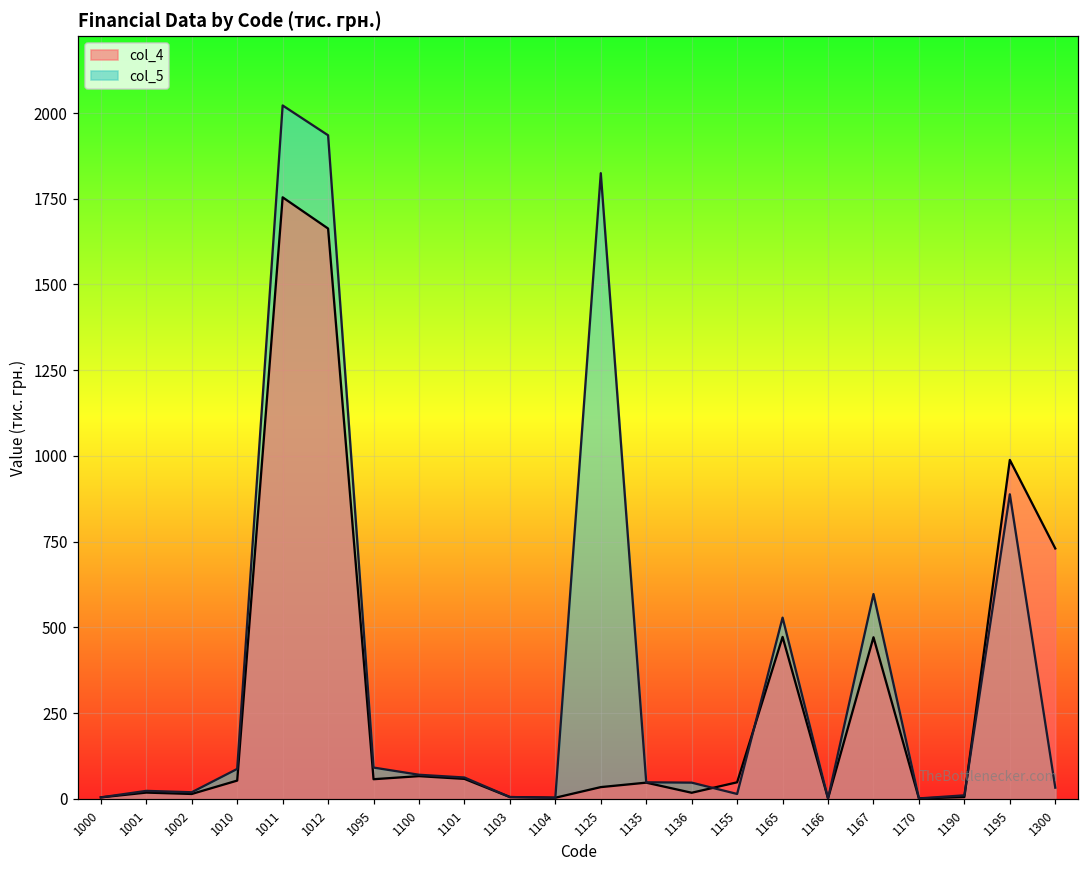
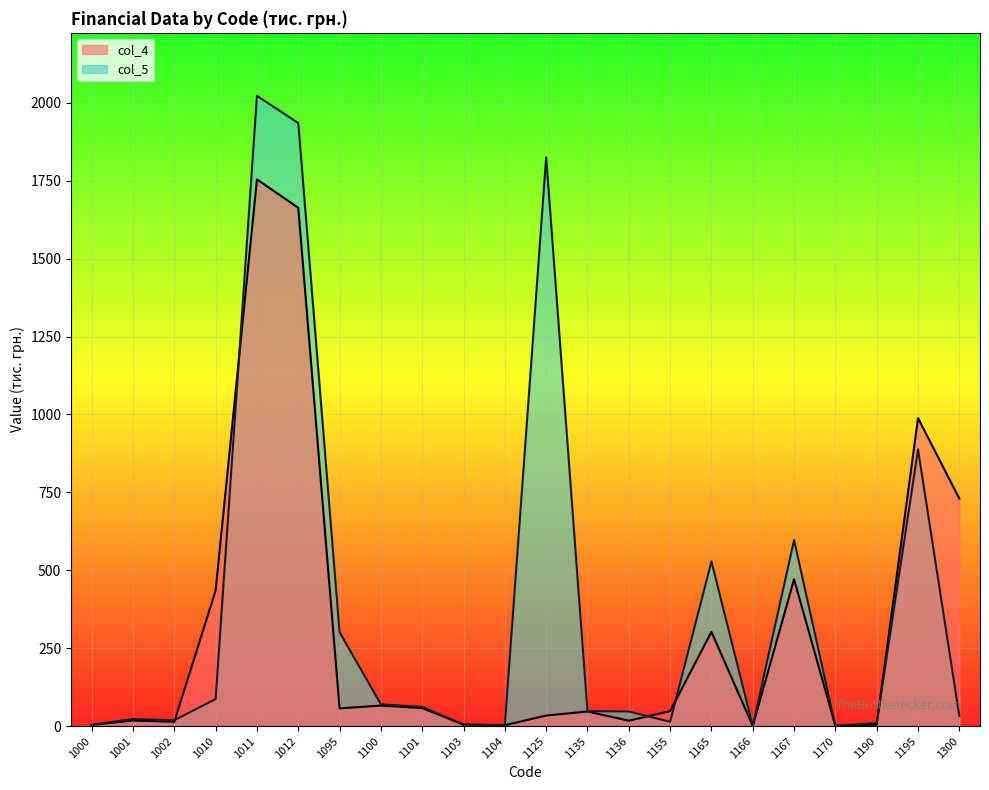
  {
    "col_4": {
-     "1010": 50,
+     "1010": 440,
      "1011": 1750,
      "1012": 1660,
      "1095": 60,
      "1125": 30,
      "1136": 20,
      "1155": 50,
-     "1165": 470,
+     "1165": 300,
      "1167": 470,
      "1195": 990,
      "1300": 730
    },
    "col_5": {
      "1010": 90,
      "1011": 2020,
      "1012": 1940,
-     "1095": 90,
+     "1095": 300,
      "1125": 1820,
      "1136": 50,
      "1155": 10,
      "1165": 530,
      "1167": 600,
      "1195": 890,
      "1300": 30
    }
  }
